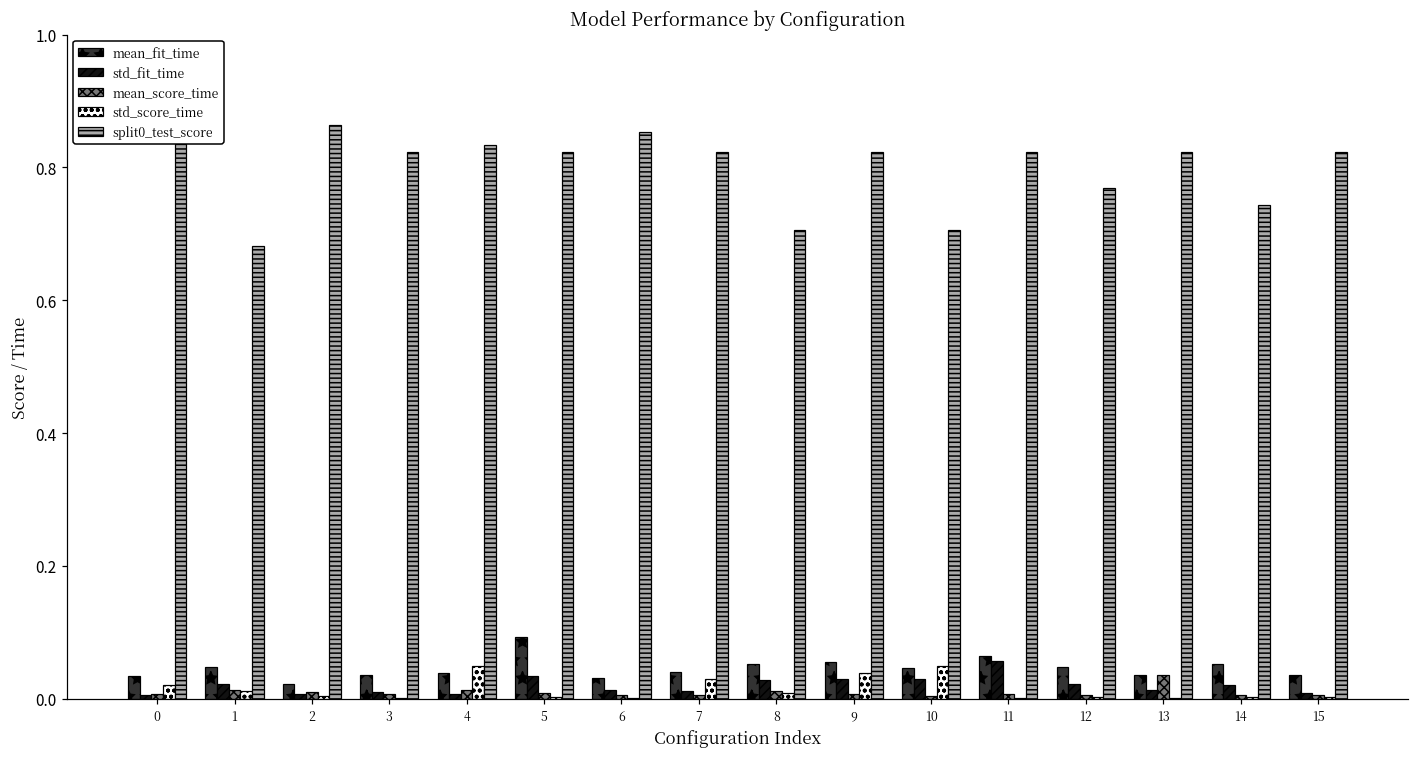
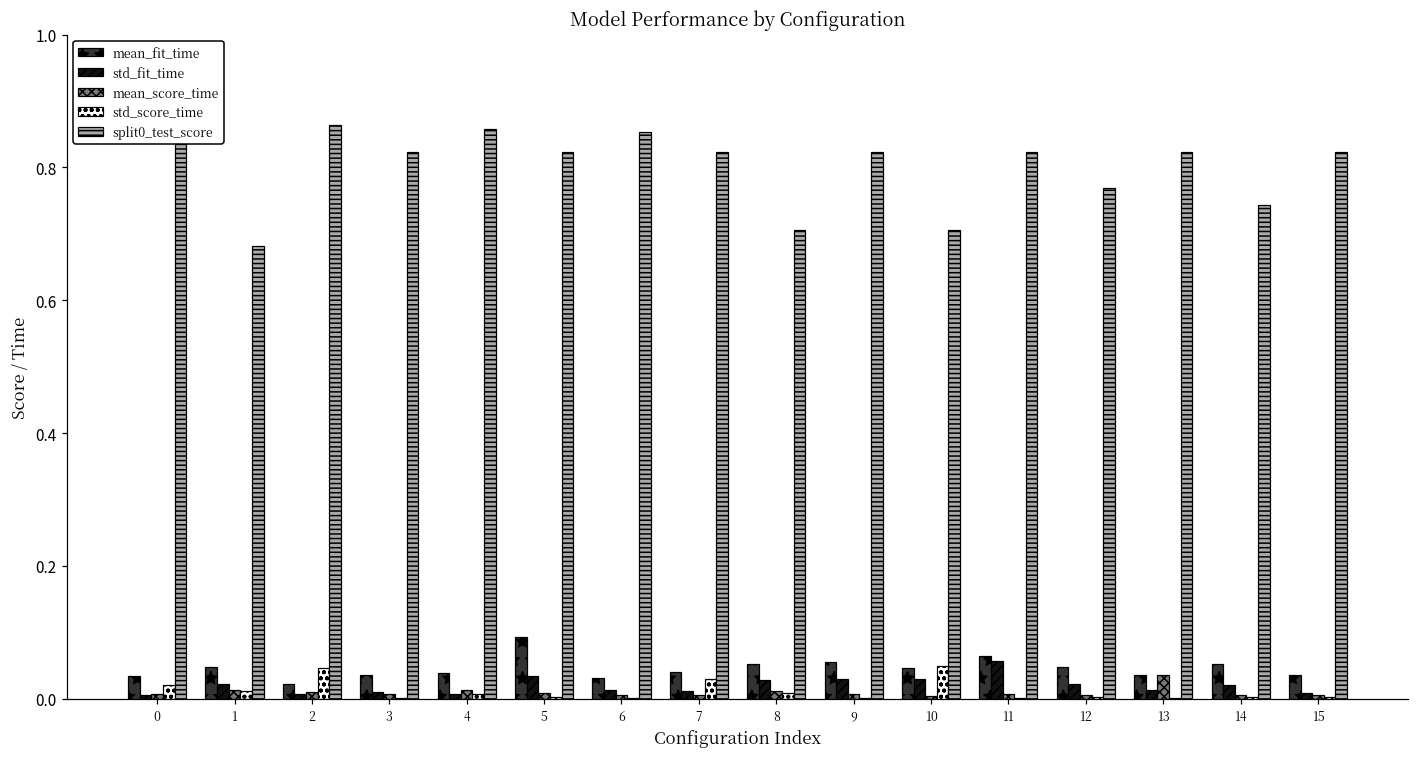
  {
    "mean_score_time": {
      "0": 0.01,
      "1": 0.01,
      "2": 0.01,
      "3": 0.01,
      "4": 0.01,
      "5": 0.01,
      "6": 0.01,
      "7": 0.01,
      "8": 0.01,
      "9": 0.01,
      "11": 0.01,
      "12": 0.01,
      "13": 0.04,
      "14": 0.01,
      "15": 0.01
    },
    "std_score_time": {
      "0": 0.02,
      "1": 0.01,
-     "2": 0.00,
-     "4": 0.05,
+     "2": 0.05,
+     "4": 0.01,
      "7": 0.03,
      "8": 0.01,
-     "9": 0.04,
+     "9": 0.00,
      "10": 0.05
    },
    "split0_test_score": {
      "1": 0.68,
      "2": 0.86,
      "3": 0.82,
-     "4": 0.83,
+     "4": 0.86,
      "5": 0.82,
      "6": 0.85,
      "7": 0.82,
      "8": 0.71,
      "9": 0.82,
      "10": 0.71,
      "11": 0.82,
      "12": 0.77,
      "13": 0.82,
      "14": 0.74,
      "15": 0.82
    }
  }
